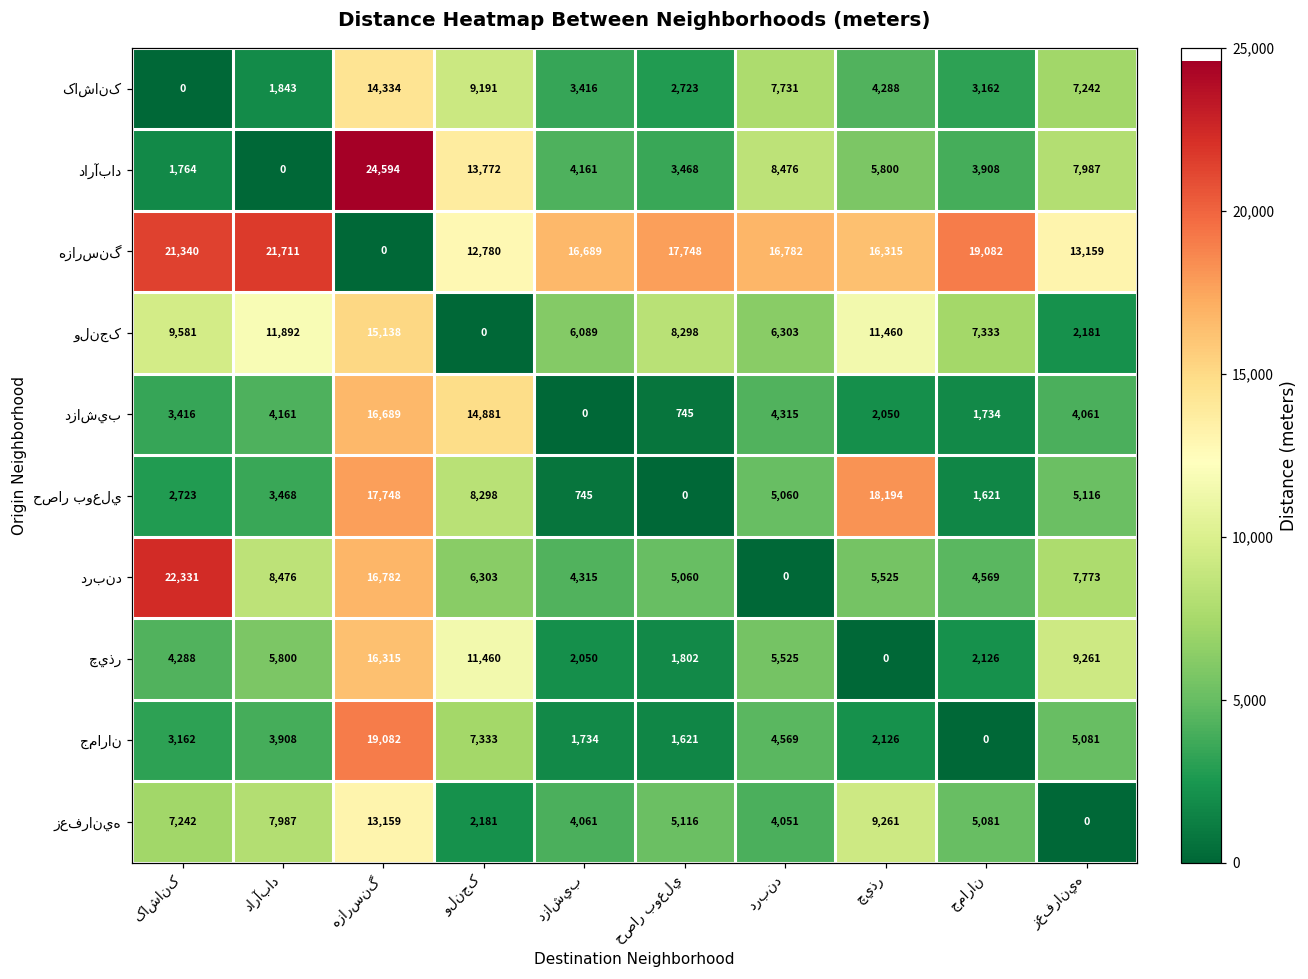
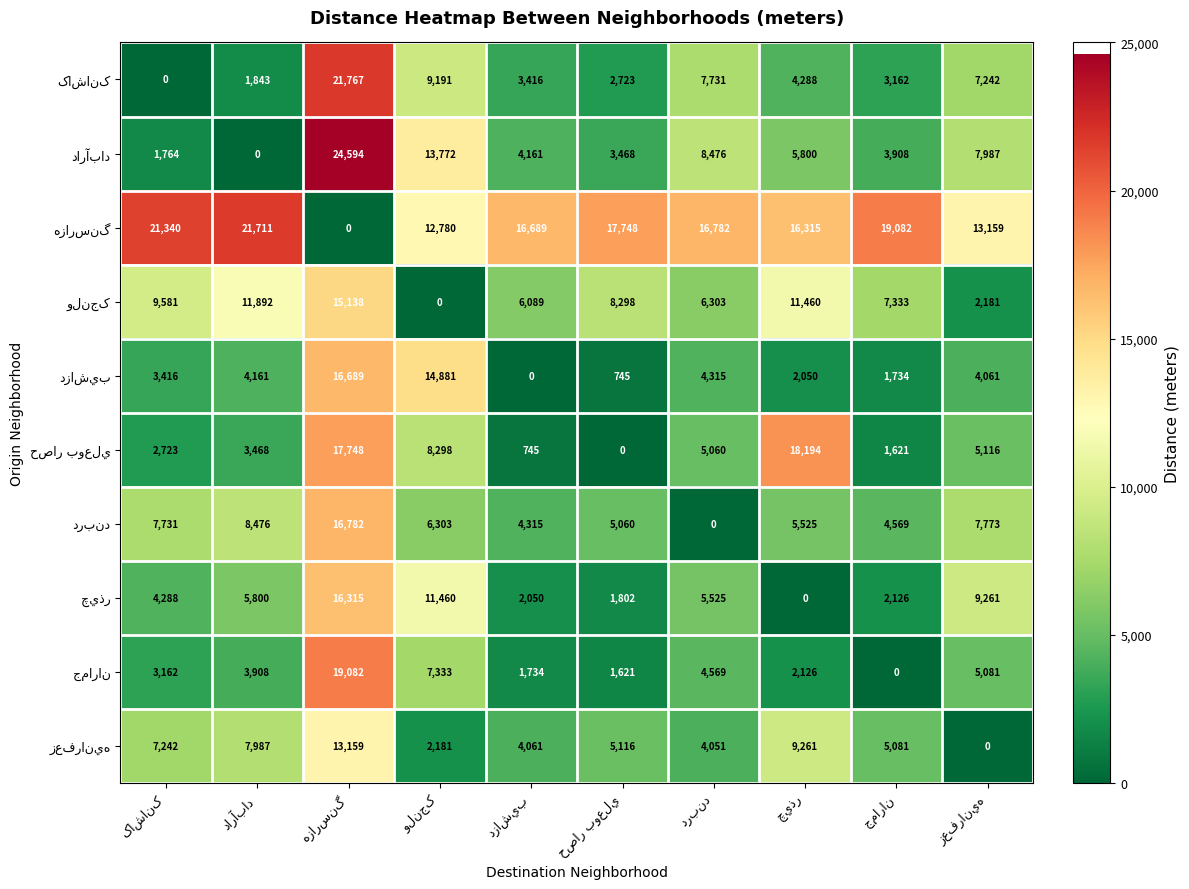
  {
    "کاشانک": {
      "کاشانک": "0",
      "دارآباد": "1,843",
-     "هزارسنگ": "14,334",
+     "هزارسنگ": "21,767",
      "ولنجک": "9,191",
      "دزاشيب": "3,416",
      "حصار بوعلي": "2,723",
      "دربند": "7,731",
      "چيذر": "4,288",
      "جماران": "3,162",
      "زعفرانيه": "7,242"
    },
    "دارآباد": {
      "کاشانک": "1,764",
      "دارآباد": "0",
      "هزارسنگ": "24,594",
      "ولنجک": "13,772",
      "دزاشيب": "4,161",
      "حصار بوعلي": "3,468",
      "دربند": "8,476",
      "چيذر": "5,800",
      "جماران": "3,908",
      "زعفرانيه": "7,987"
    },
    "هزارسنگ": {
      "کاشانک": "21,340",
      "دارآباد": "21,711",
      "هزارسنگ": "0",
      "ولنجک": "12,780",
      "دزاشيب": "16,689",
      "حصار بوعلي": "17,748",
      "دربند": "16,782",
      "چيذر": "16,315",
      "جماران": "19,082",
      "زعفرانيه": "13,159"
    },
    "ولنجک": {
      "کاشانک": "9,581",
      "دارآباد": "11,892",
      "هزارسنگ": "15,138",
      "ولنجک": "0",
      "دزاشيب": "6,089",
      "حصار بوعلي": "8,298",
      "دربند": "6,303",
      "چيذر": "11,460",
      "جماران": "7,333",
      "زعفرانيه": "2,181"
    },
    "دزاشيب": {
      "کاشانک": "3,416",
      "دارآباد": "4,161",
      "هزارسنگ": "16,689",
      "ولنجک": "14,881",
      "دزاشيب": "0",
      "حصار بوعلي": "745",
      "دربند": "4,315",
      "چيذر": "2,050",
      "جماران": "1,734",
      "زعفرانيه": "4,061"
    },
    "حصار بوعلي": {
      "کاشانک": "2,723",
      "دارآباد": "3,468",
      "هزارسنگ": "17,748",
      "ولنجک": "8,298",
      "دزاشيب": "745",
      "حصار بوعلي": "0",
      "دربند": "5,060",
      "چيذر": "18,194",
      "جماران": "1,621",
      "زعفرانيه": "5,116"
    },
    "دربند": {
-     "کاشانک": "22,331",
+     "کاشانک": "7,731",
      "دارآباد": "8,476",
      "هزارسنگ": "16,782",
      "ولنجک": "6,303",
      "دزاشيب": "4,315",
      "حصار بوعلي": "5,060",
      "دربند": "0",
      "چيذر": "5,525",
      "جماران": "4,569",
      "زعفرانيه": "7,773"
    },
    "چيذر": {
      "کاشانک": "4,288",
      "دارآباد": "5,800",
      "هزارسنگ": "16,315",
      "ولنجک": "11,460",
      "دزاشيب": "2,050",
      "حصار بوعلي": "1,802",
      "دربند": "5,525",
      "چيذر": "0",
      "جماران": "2,126",
      "زعفرانيه": "9,261"
    },
    "جماران": {
      "کاشانک": "3,162",
      "دارآباد": "3,908",
      "هزارسنگ": "19,082",
      "ولنجک": "7,333",
      "دزاشيب": "1,734",
      "حصار بوعلي": "1,621",
      "دربند": "4,569",
      "چيذر": "2,126",
      "جماران": "0",
      "زعفرانيه": "5,081"
    },
    "زعفرانيه": {
      "کاشانک": "7,242",
      "دارآباد": "7,987",
      "هزارسنگ": "13,159",
      "ولنجک": "2,181",
      "دزاشيب": "4,061",
      "حصار بوعلي": "5,116",
      "دربند": "4,051",
      "چيذر": "9,261",
      "جماران": "5,081",
      "زعفرانيه": "0"
    }
  }
